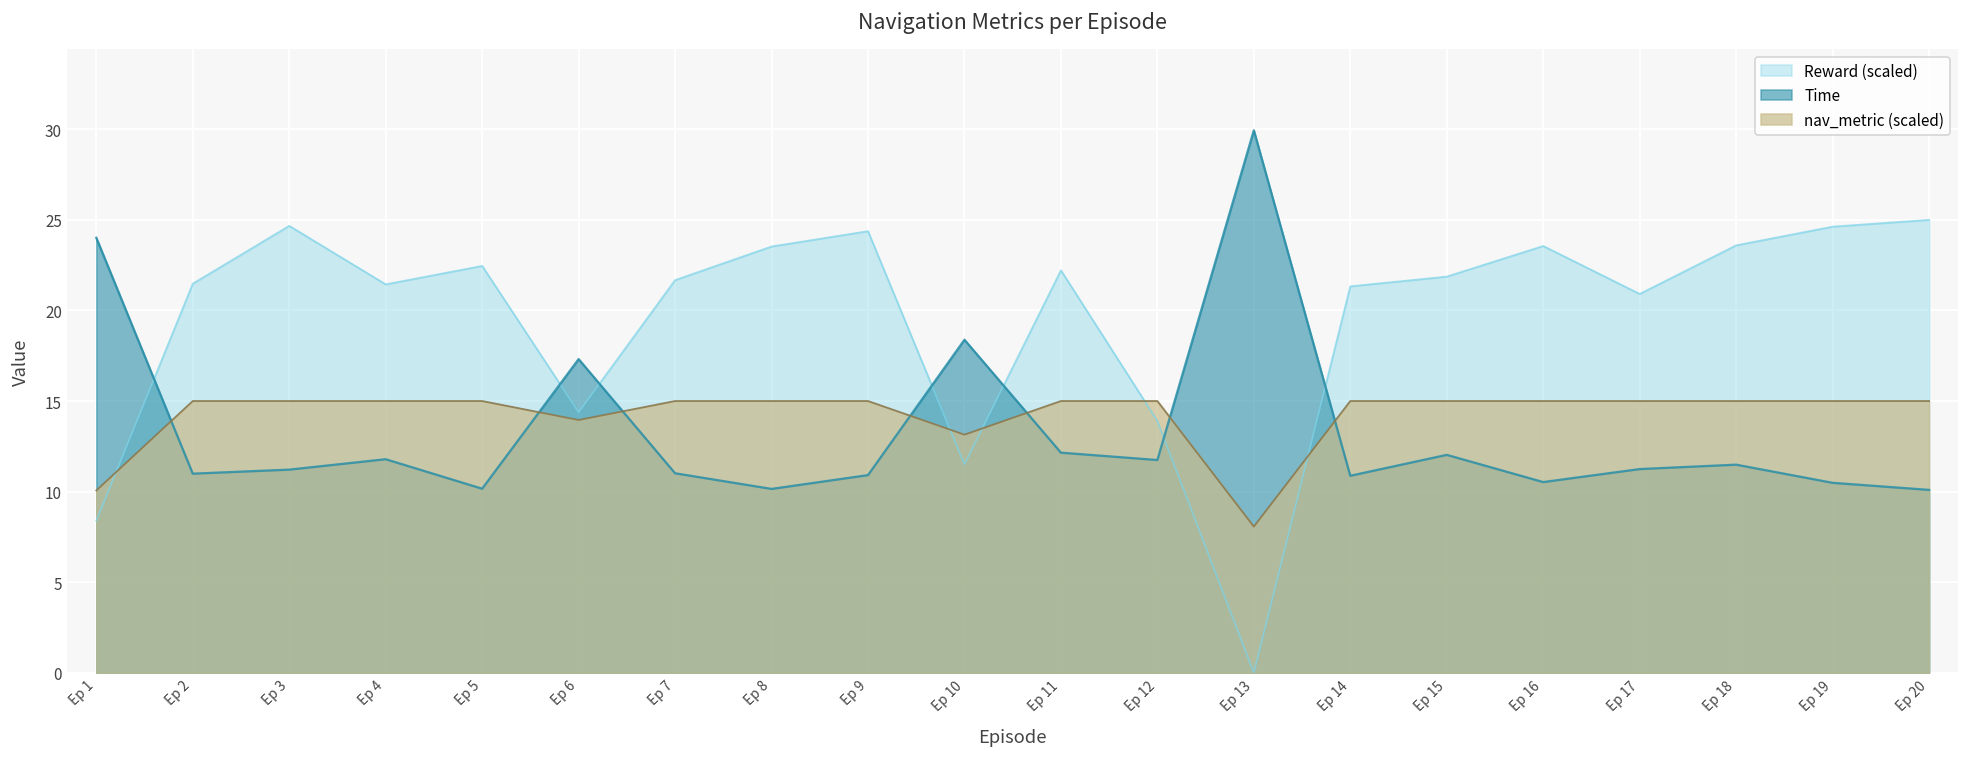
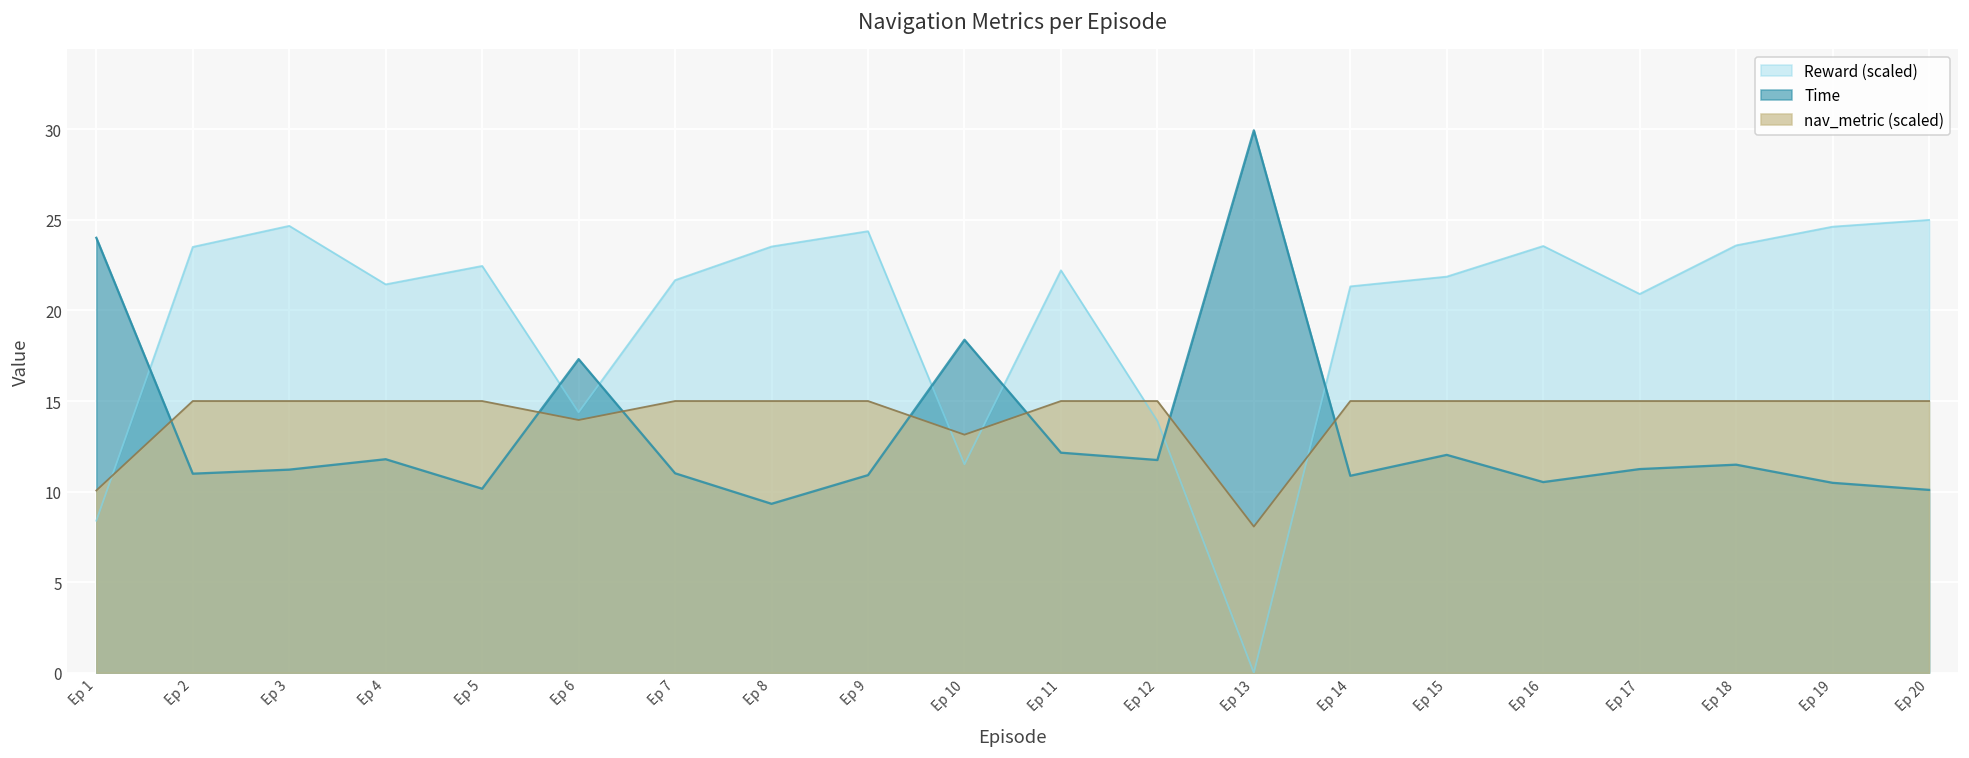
  {
    "Reward (scaled)": {
      "Ep 1": 8.4,
-     "Ep 2": 21.5,
+     "Ep 2": 23.5,
      "Ep 3": 24.7,
      "Ep 4": 21.4,
      "Ep 5": 22.5,
      "Ep 6": 14.4,
      "Ep 7": 21.7,
      "Ep 8": 23.5,
      "Ep 9": 24.4,
      "Ep 10": 11.5,
      "Ep 11": 22.2,
      "Ep 12": 13.9,
      "Ep 13": 0.0,
      "Ep 14": 21.3,
      "Ep 15": 21.9,
      "Ep 16": 23.6,
      "Ep 17": 20.9,
      "Ep 18": 23.6,
      "Ep 19": 24.6,
      "Ep 20": 25.0
    },
    "Time": {
      "Ep 1": 24.0,
      "Ep 2": 11.0,
      "Ep 3": 11.2,
      "Ep 4": 11.8,
      "Ep 5": 10.2,
      "Ep 6": 17.3,
      "Ep 7": 11.0,
-     "Ep 8": 10.1,
+     "Ep 8": 9.3,
      "Ep 9": 10.9,
      "Ep 10": 18.4,
      "Ep 11": 12.1,
      "Ep 12": 11.7,
      "Ep 13": 29.9,
      "Ep 14": 10.9,
      "Ep 15": 12.0,
      "Ep 16": 10.5,
      "Ep 17": 11.2,
      "Ep 18": 11.5,
      "Ep 19": 10.5,
      "Ep 20": 10.1
    },
    "nav_metric (scaled)": {
      "Ep 1": 10.1,
      "Ep 2": 15.0,
      "Ep 3": 15.0,
      "Ep 4": 15.0,
      "Ep 5": 15.0,
      "Ep 6": 14.0,
      "Ep 7": 15.0,
      "Ep 8": 15.0,
      "Ep 9": 15.0,
      "Ep 10": 13.1,
      "Ep 11": 15.0,
      "Ep 12": 15.0,
      "Ep 13": 8.1,
      "Ep 14": 15.0,
      "Ep 15": 15.0,
      "Ep 16": 15.0,
      "Ep 17": 15.0,
      "Ep 18": 15.0,
      "Ep 19": 15.0,
      "Ep 20": 15.0
    }
  }
